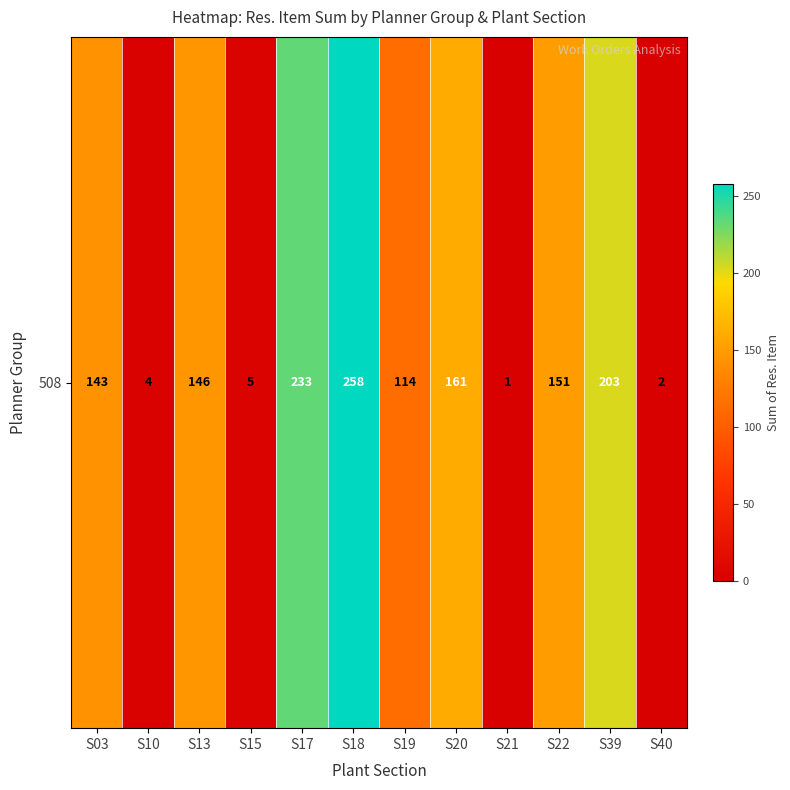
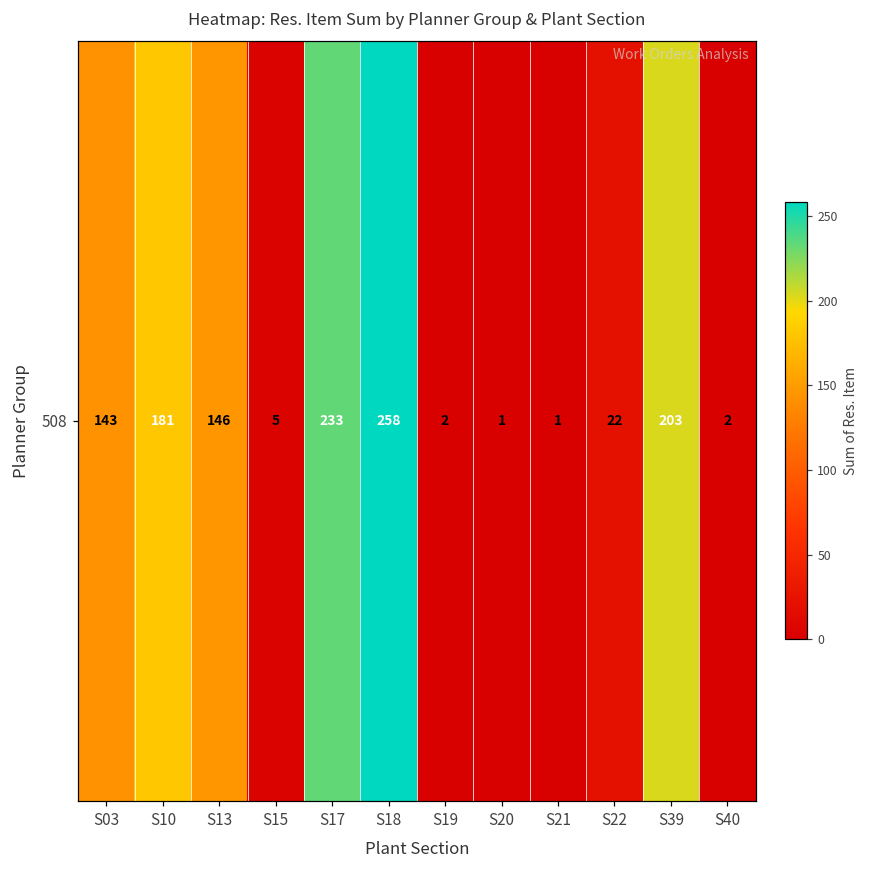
  {
    "508": {
      "S03": 143,
-     "S10": 4,
+     "S10": 181,
      "S13": 146,
      "S15": 5,
      "S17": 233,
      "S18": 258,
-     "S19": 114,
-     "S20": 161,
+     "S19": 2,
+     "S20": 1,
      "S21": 1,
-     "S22": 151,
+     "S22": 22,
      "S40": 2
    }
  }
